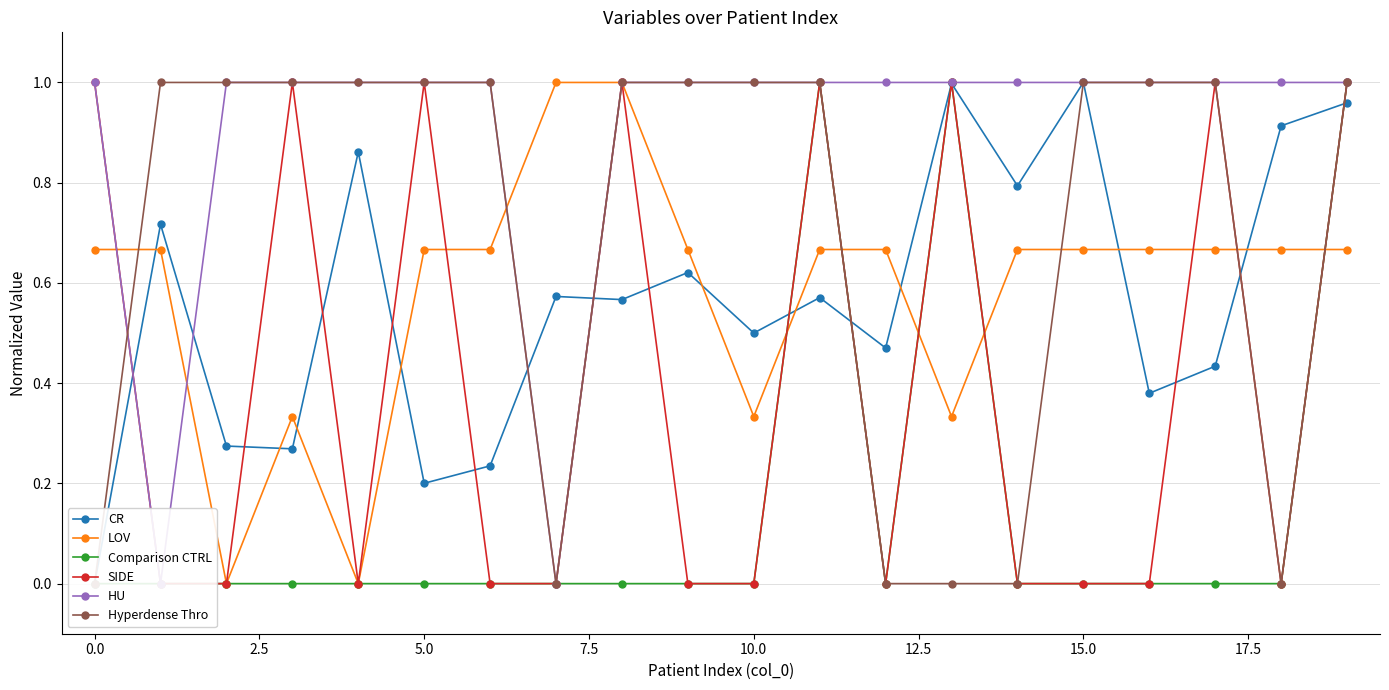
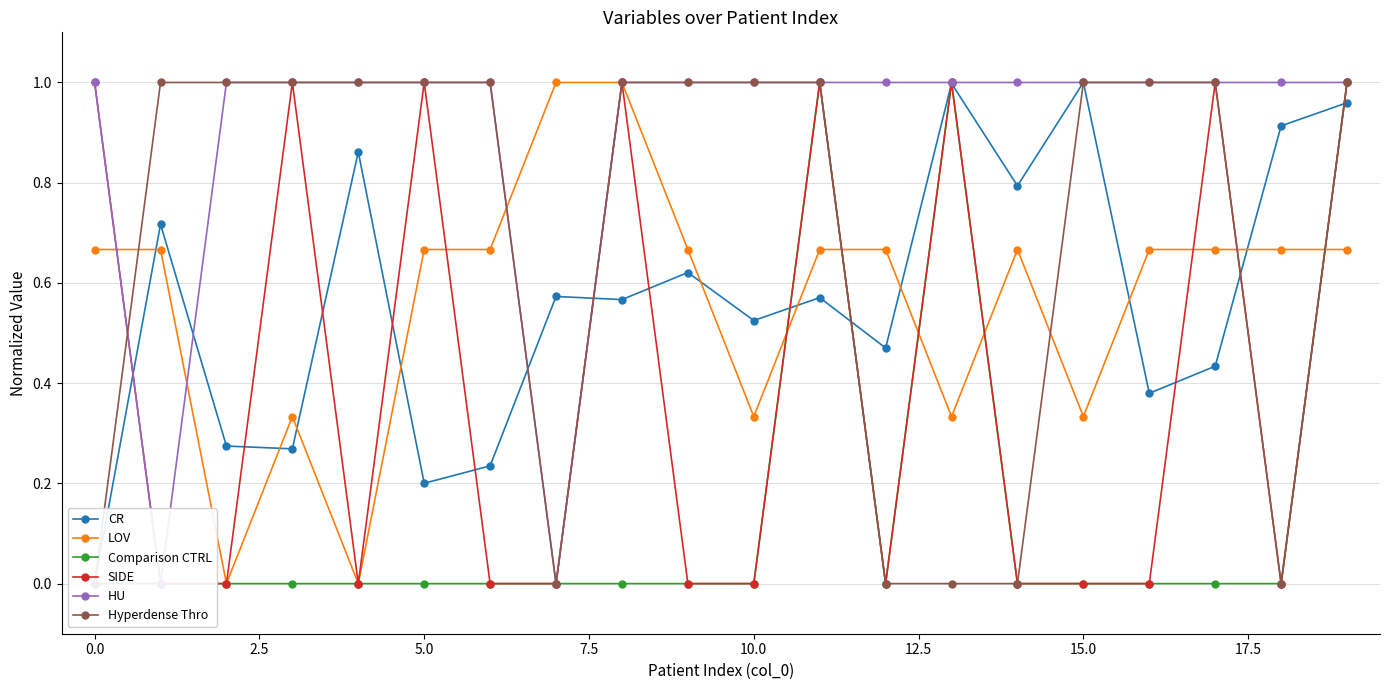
  {
    "CR": {
      "5.0": 0.20,
-     "10.0": 0.50
+     "10.0": 0.52
    },
    "LOV": {
      "0.0": 0.67,
      "5.0": 0.67,
      "10.0": 0.33,
-     "15.0": 0.67
+     "15.0": 0.33
    },
    "Comparison CTRL": {
      "5.0": 0.00
    }
  }
